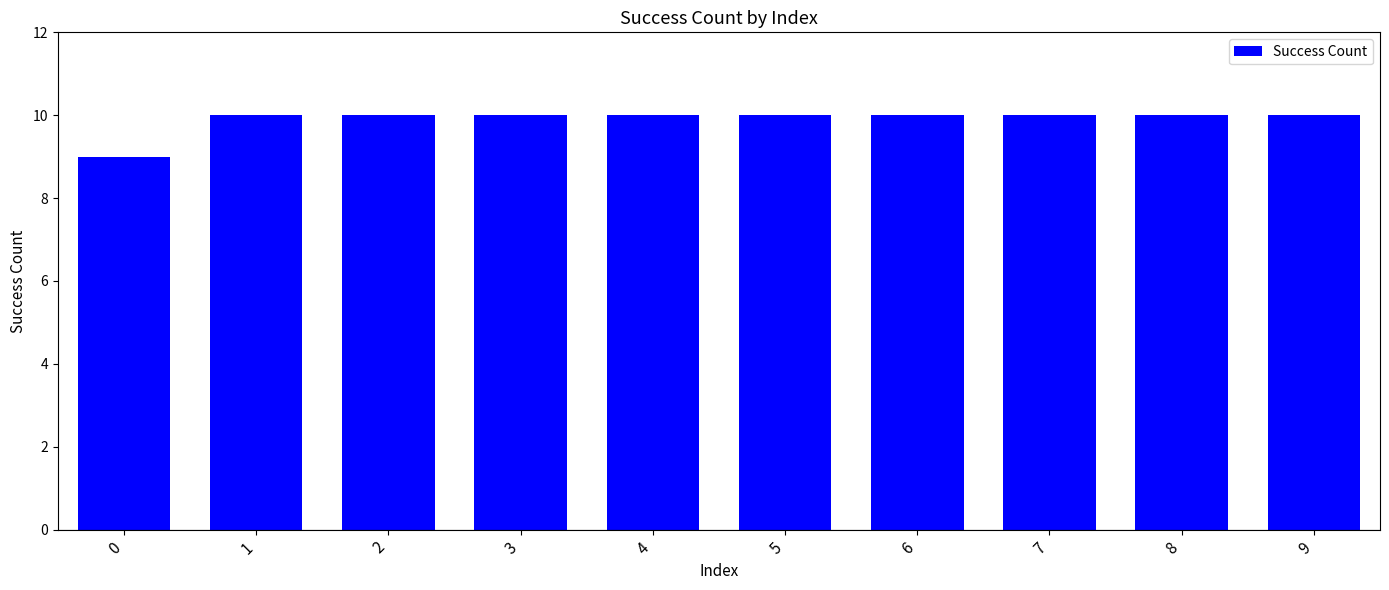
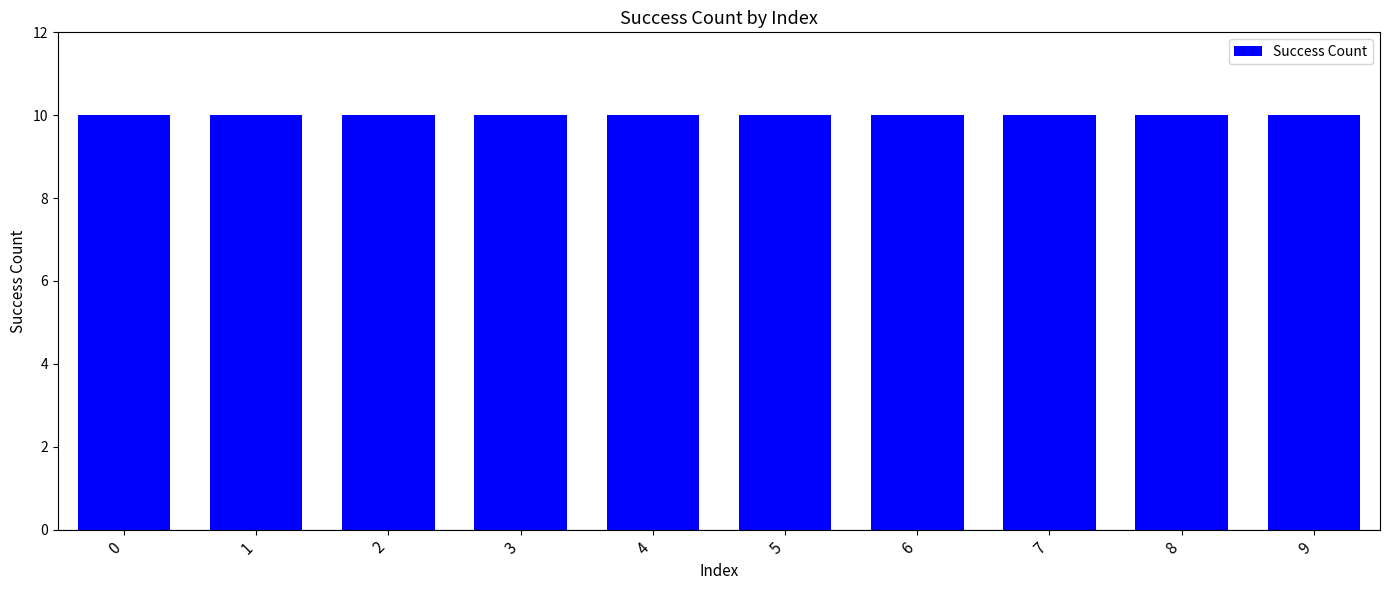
  {
-   "0": 9,
+   "0": 10,
    "1": 10,
    "2": 10,
    "3": 10,
    "4": 10,
    "5": 10,
    "6": 10,
    "7": 10,
    "8": 10,
    "9": 10
  }
